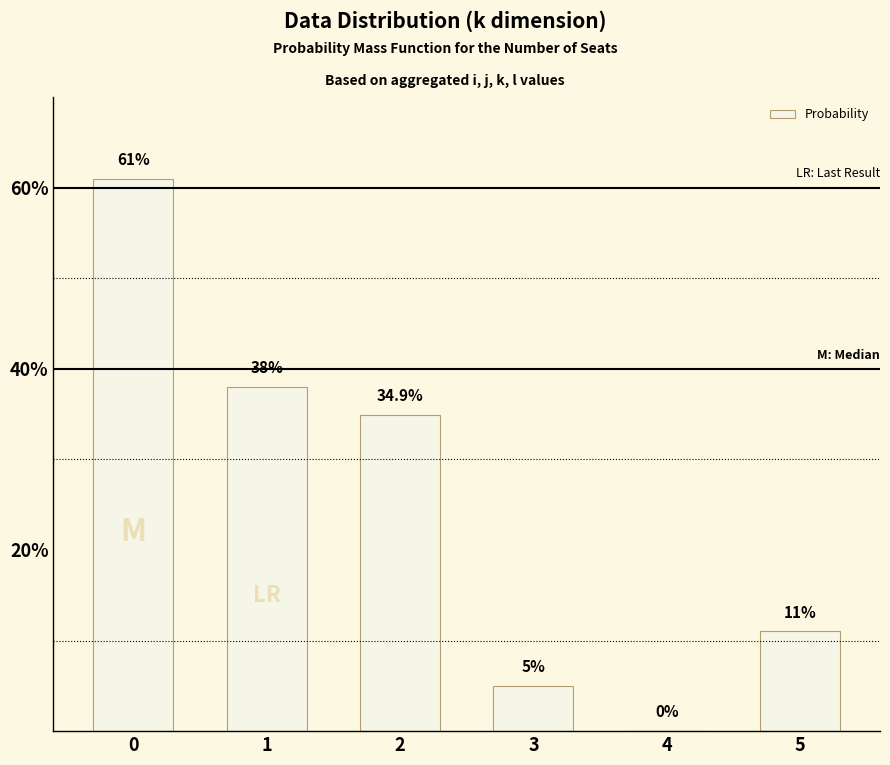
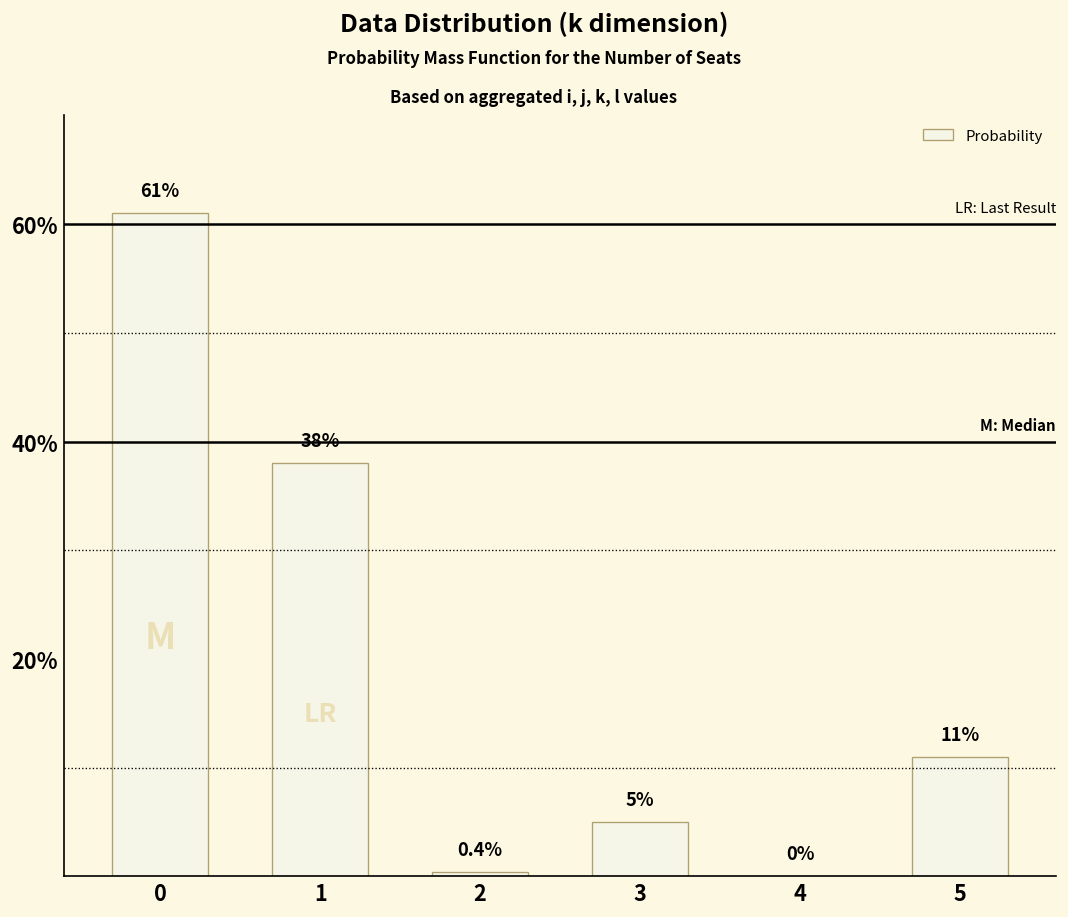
  {
    "0": "61%",
    "1": "38%",
-   "2": "34.9%",
+   "2": "0.4%",
    "3": "5%",
    "4": "0%",
    "5": "11%"
  }
